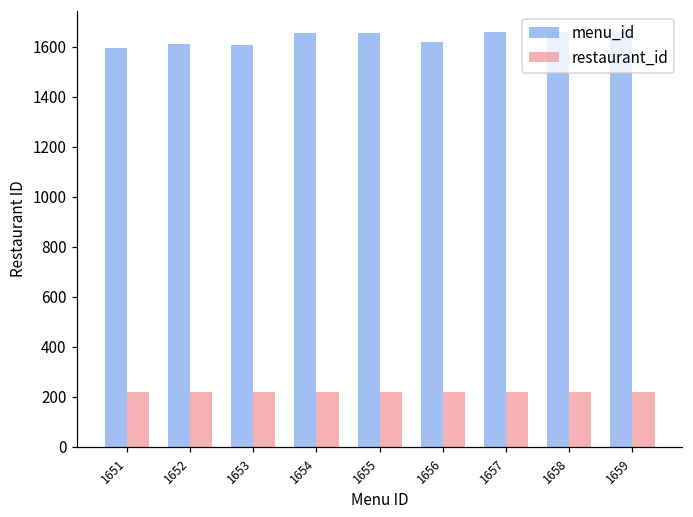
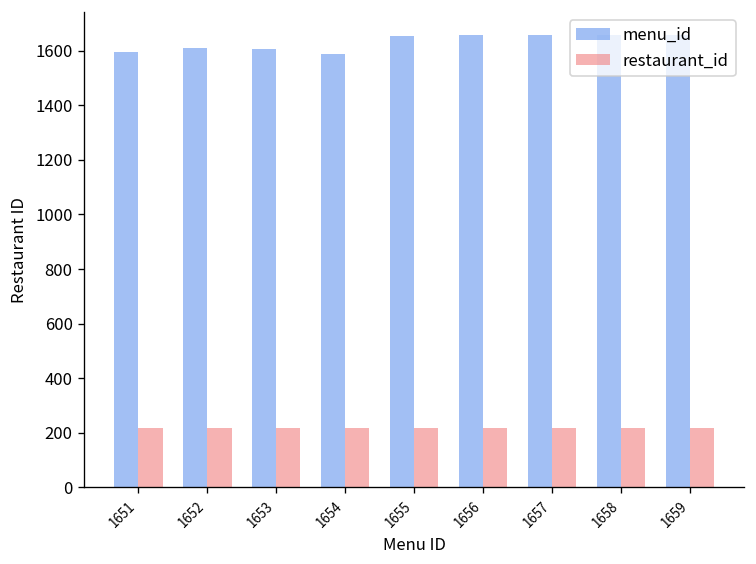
  {
    "menu_id": {
      "1651": 1600,
      "1652": 1610,
      "1653": 1610,
-     "1654": 1650,
+     "1654": 1590,
      "1655": 1660,
-     "1656": 1620,
+     "1656": 1660,
      "1657": 1660
    },
    "restaurant_id": {
      "1651": 220,
      "1652": 220,
      "1653": 220,
      "1654": 220,
      "1655": 220,
      "1656": 220,
      "1657": 220,
      "1658": 220,
      "1659": 220
    }
  }
